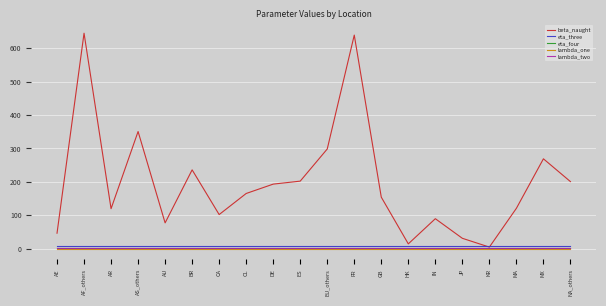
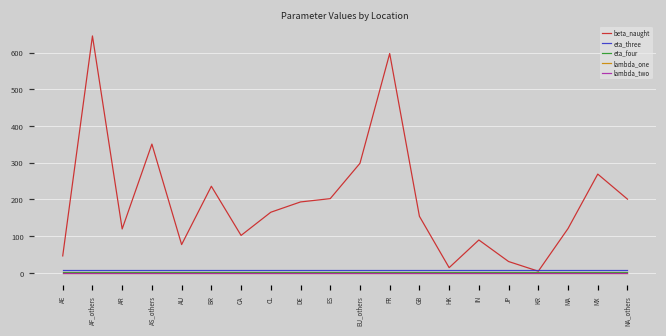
  {
    "beta_naught": {
      "AE": 50,
      "AF_others": 650,
      "AR": 120,
      "AS_others": 350,
      "AU": 80,
      "BR": 240,
      "CA": 100,
      "CL": 170,
      "DE": 190,
      "ES": 200,
      "EU_others": 300,
-     "FR": 640,
+     "FR": 600,
      "GB": 150,
      "IN": 90,
      "JP": 30,
      "MA": 120,
      "MX": 270,
      "NA_others": 200
    }
  }
